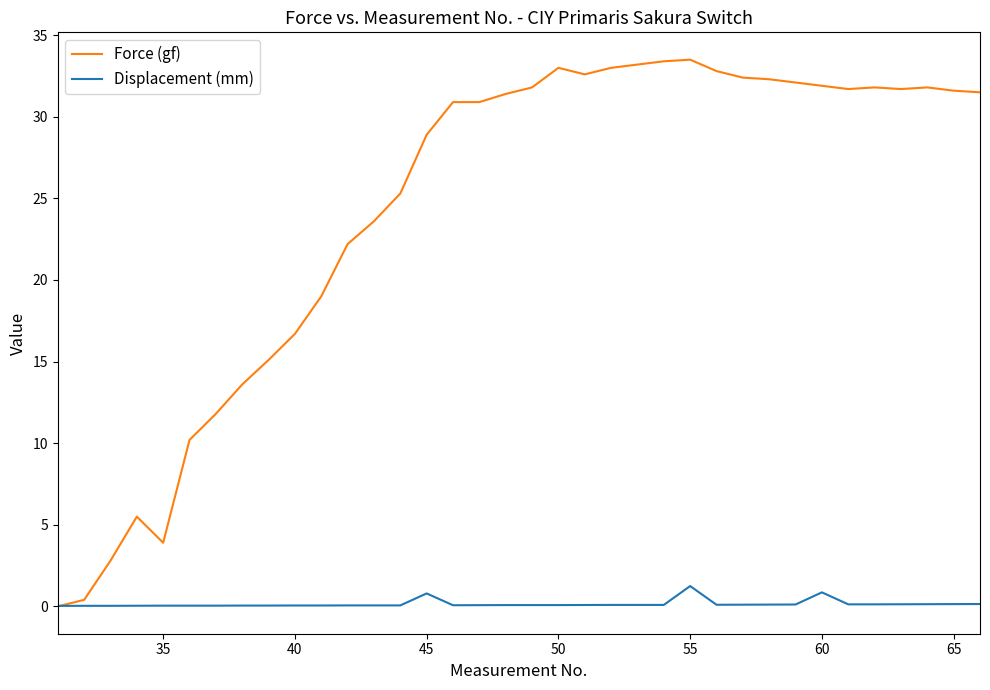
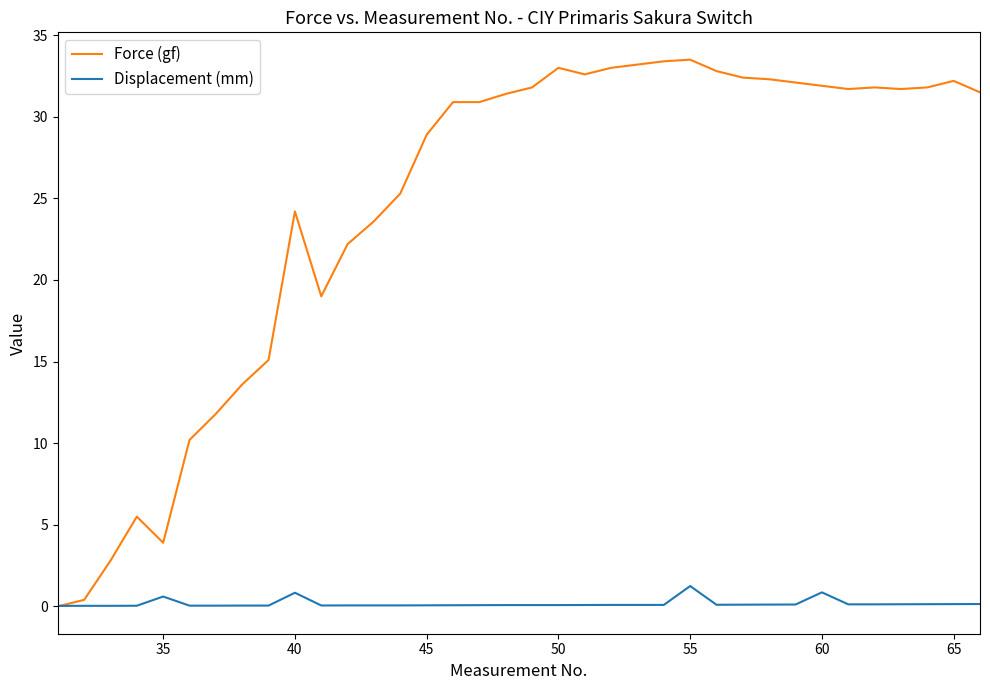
  {
    "Force (gf)": {
      "35": 3.9,
-     "40": 16.7,
+     "40": 24.2,
      "45": 28.9,
      "50": 33.0,
      "55": 33.5,
      "60": 31.9,
-     "65": 31.6
+     "65": 32.2
    },
    "Displacement (mm)": {
-     "35": 0.0,
-     "40": 0.1,
-     "45": 0.8,
+     "35": 0.6,
+     "40": 0.8,
+     "45": 0.1,
      "50": 0.1,
      "55": 1.2,
      "60": 0.9,
      "65": 0.1
    }
  }
